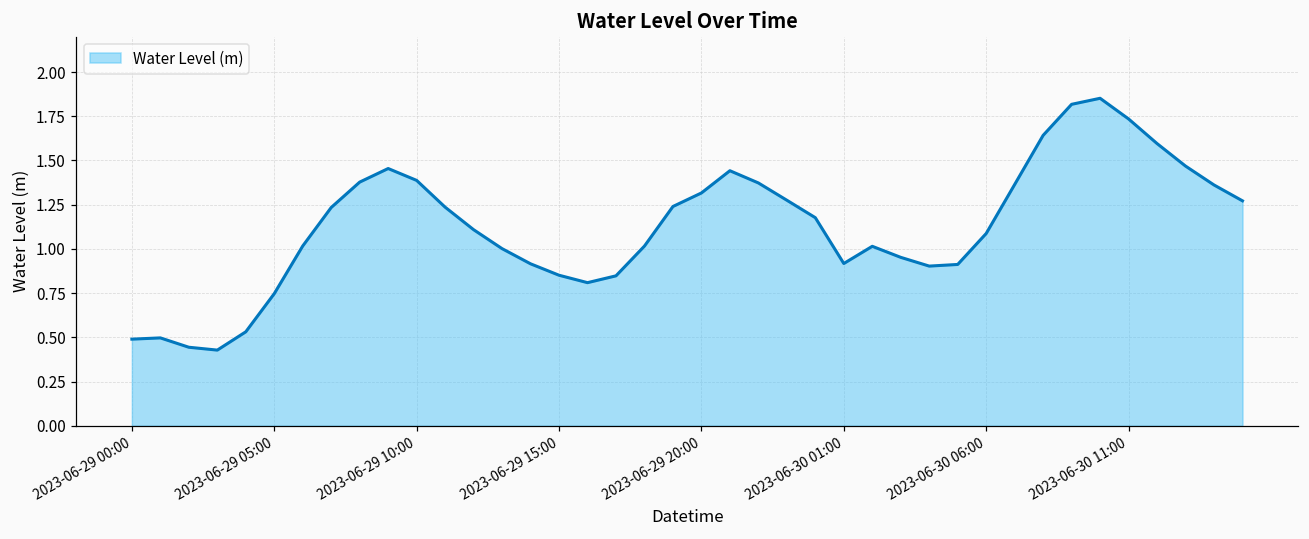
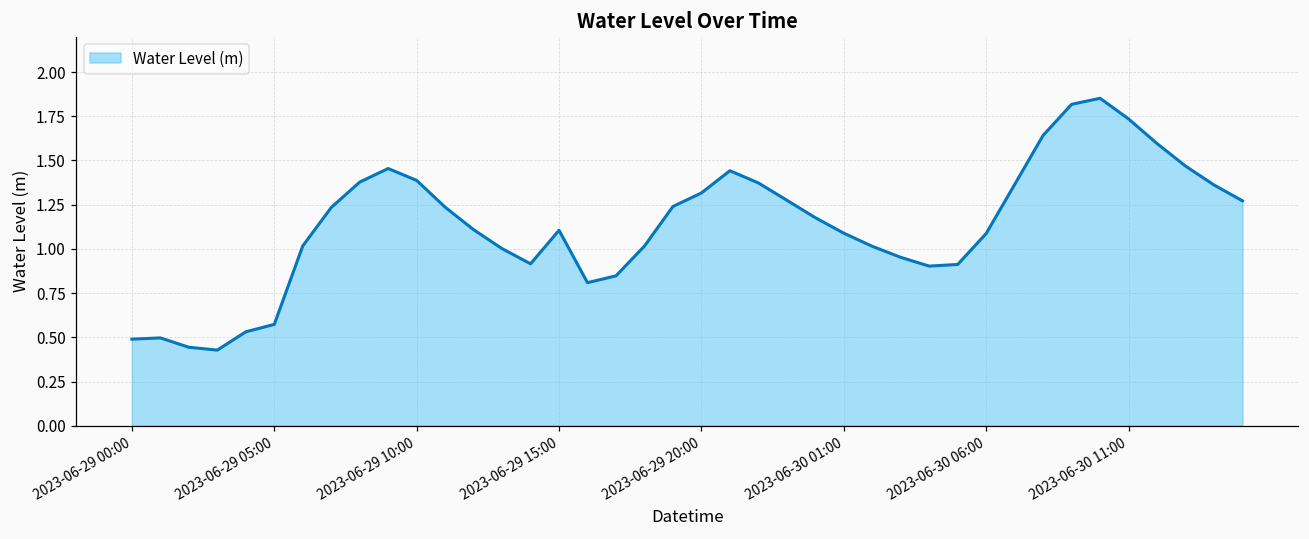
  {
    "2023-06-29 00:00": 0.49,
-   "2023-06-29 05:00": 0.75,
+   "2023-06-29 05:00": 0.57,
    "2023-06-29 10:00": 1.39,
-   "2023-06-29 15:00": 0.85,
+   "2023-06-29 15:00": 1.11,
    "2023-06-29 20:00": 1.32,
-   "2023-06-30 01:00": 0.92,
+   "2023-06-30 01:00": 1.09,
    "2023-06-30 06:00": 1.09,
    "2023-06-30 11:00": 1.73
  }
